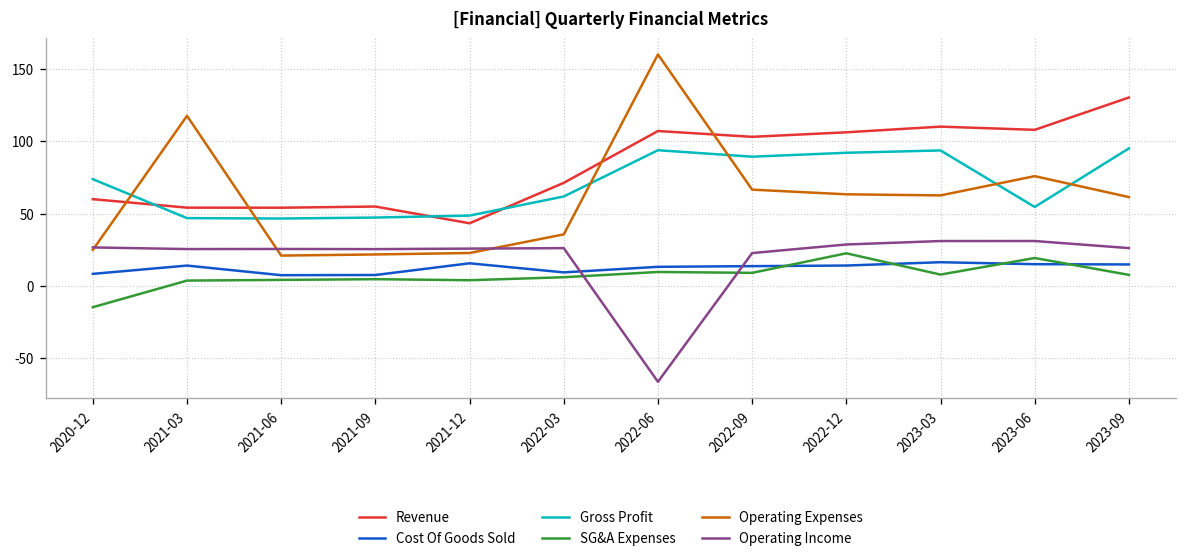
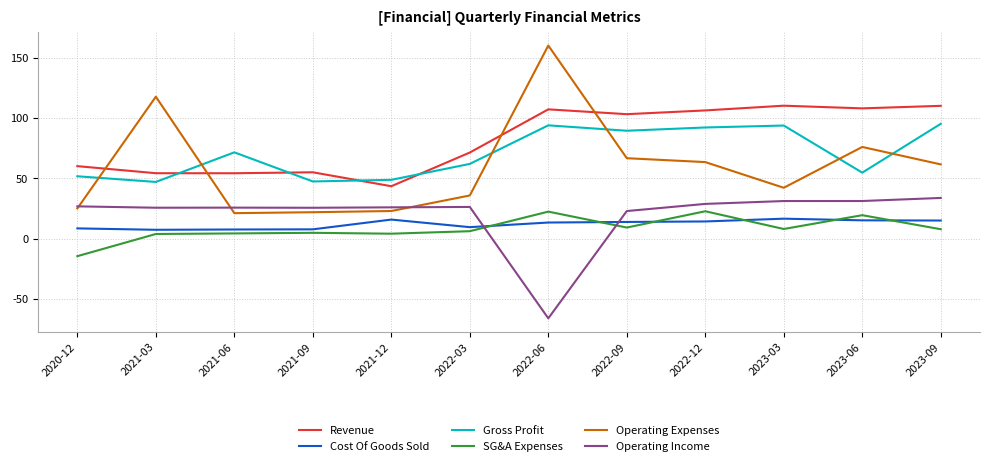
  {
    "Revenue": {
      "2020-12": 60,
      "2021-03": 54,
      "2021-06": 54,
      "2021-09": 55,
      "2021-12": 43,
      "2022-03": 71,
      "2022-06": 107,
      "2022-09": 103,
      "2022-12": 106,
      "2023-03": 110,
      "2023-06": 108,
-     "2023-09": 130
+     "2023-09": 110
    },
    "Cost Of Goods Sold": {
      "2020-12": 8,
-     "2021-03": 14,
+     "2021-03": 7,
      "2021-06": 7,
      "2021-09": 8,
      "2021-12": 16,
      "2022-03": 9,
      "2022-06": 13,
      "2022-09": 14,
      "2022-12": 14,
      "2023-03": 16,
      "2023-06": 15,
      "2023-09": 15
    },
    "Gross Profit": {
-     "2020-12": 74,
+     "2020-12": 52,
      "2021-03": 47,
-     "2021-06": 47,
+     "2021-06": 72,
      "2021-09": 47,
      "2021-12": 49,
      "2022-03": 62,
      "2022-06": 94,
      "2022-09": 89,
      "2022-12": 92,
      "2023-03": 94,
      "2023-06": 55,
      "2023-09": 95
    },
    "SG&A Expenses": {
      "2020-12": -15,
      "2021-03": 4,
      "2021-06": 4,
      "2021-09": 5,
      "2021-12": 4,
      "2022-03": 6,
-     "2022-06": 10,
+     "2022-06": 22,
      "2022-09": 9,
      "2022-12": 23,
      "2023-03": 8,
      "2023-06": 19,
      "2023-09": 8
    },
    "Operating Expenses": {
      "2021-03": 118,
      "2021-06": 21,
      "2021-09": 22,
      "2021-12": 23,
      "2022-03": 36,
      "2022-06": 160,
      "2022-09": 67,
      "2022-12": 63,
-     "2023-03": 63,
+     "2023-03": 42,
      "2023-06": 76,
      "2023-09": 62
    },
    "Operating Income": {
      "2021-03": 26,
      "2021-06": 26,
      "2021-09": 26,
      "2021-12": 26,
      "2022-03": 26,
      "2022-06": -66,
      "2022-09": 23,
      "2022-12": 29,
      "2023-03": 31,
      "2023-06": 31,
-     "2023-09": 26
+     "2023-09": 34
    }
  }
